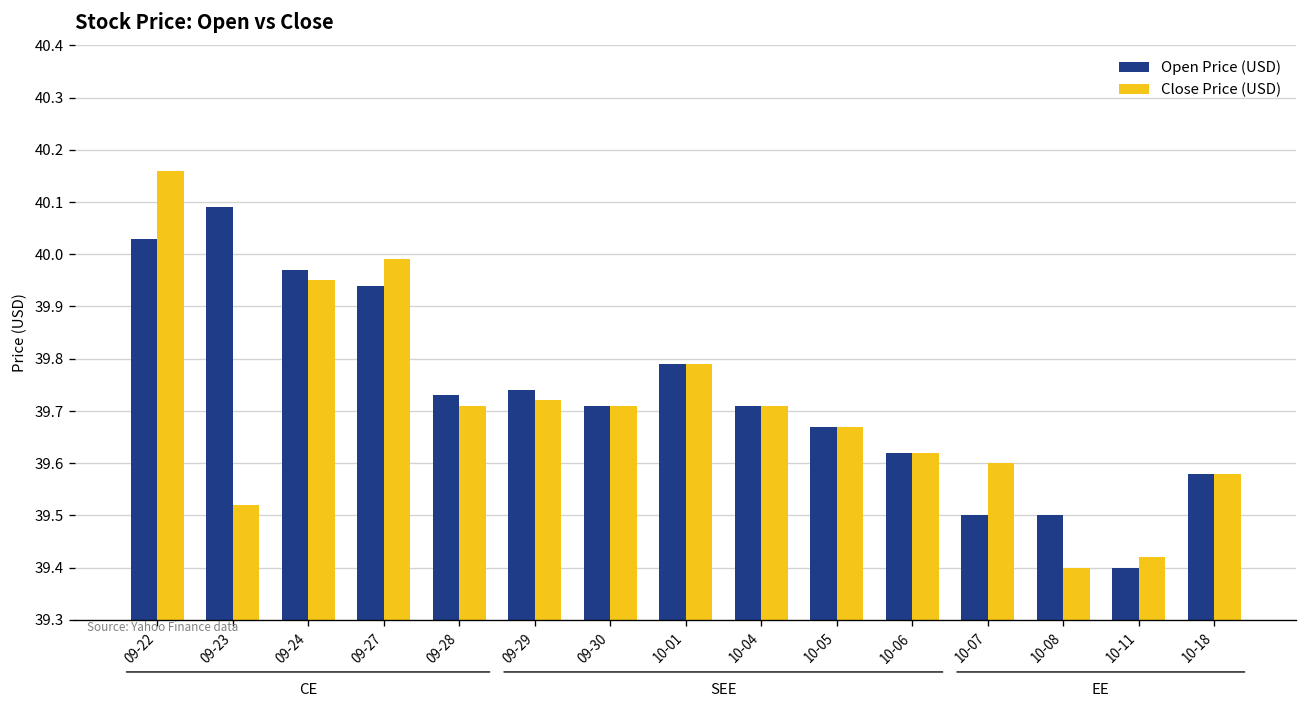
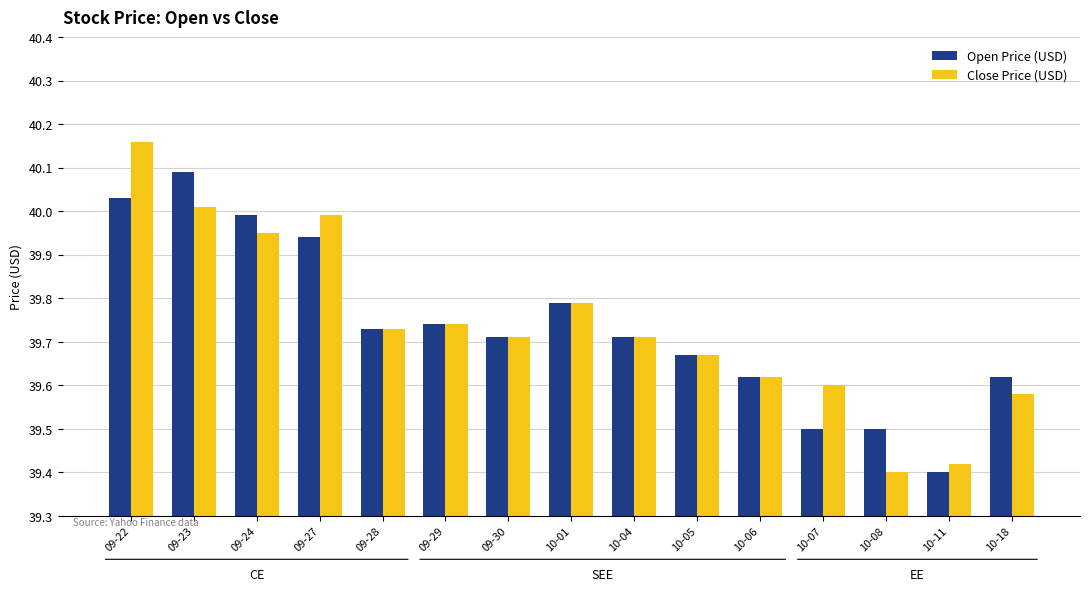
  {
    "Open Price (USD)": {
      "09-22": 40.03,
      "09-23": 40.09,
-     "09-24": 39.97,
+     "09-24": 39.99,
      "09-27": 39.94,
      "09-28": 39.73,
      "09-29": 39.74,
      "09-30": 39.71,
      "10-01": 39.79,
      "10-04": 39.71,
      "10-05": 39.67,
      "10-06": 39.62,
      "10-07": 39.50,
      "10-08": 39.50,
      "10-11": 39.40,
-     "10-18": 39.58
+     "10-18": 39.62
    },
    "Close Price (USD)": {
      "09-22": 40.16,
-     "09-23": 39.52,
+     "09-23": 40.01,
      "09-24": 39.95,
      "09-27": 39.99,
-     "09-28": 39.71,
-     "09-29": 39.72,
+     "09-28": 39.73,
+     "09-29": 39.74,
      "09-30": 39.71,
      "10-01": 39.79,
      "10-04": 39.71,
      "10-05": 39.67,
      "10-06": 39.62,
      "10-07": 39.60,
      "10-08": 39.40,
      "10-11": 39.42,
      "10-18": 39.58
    }
  }
